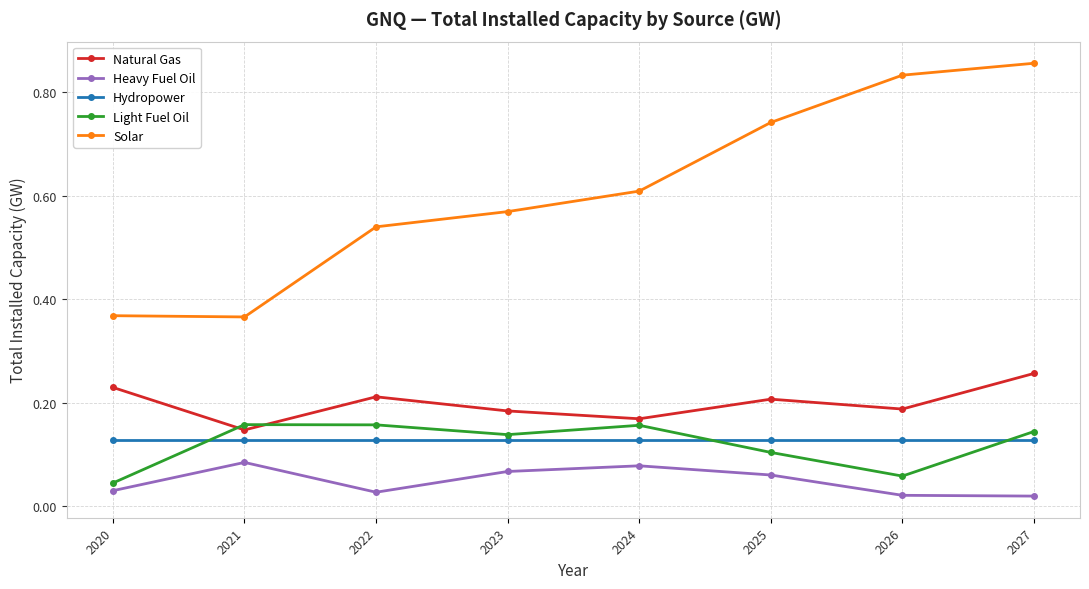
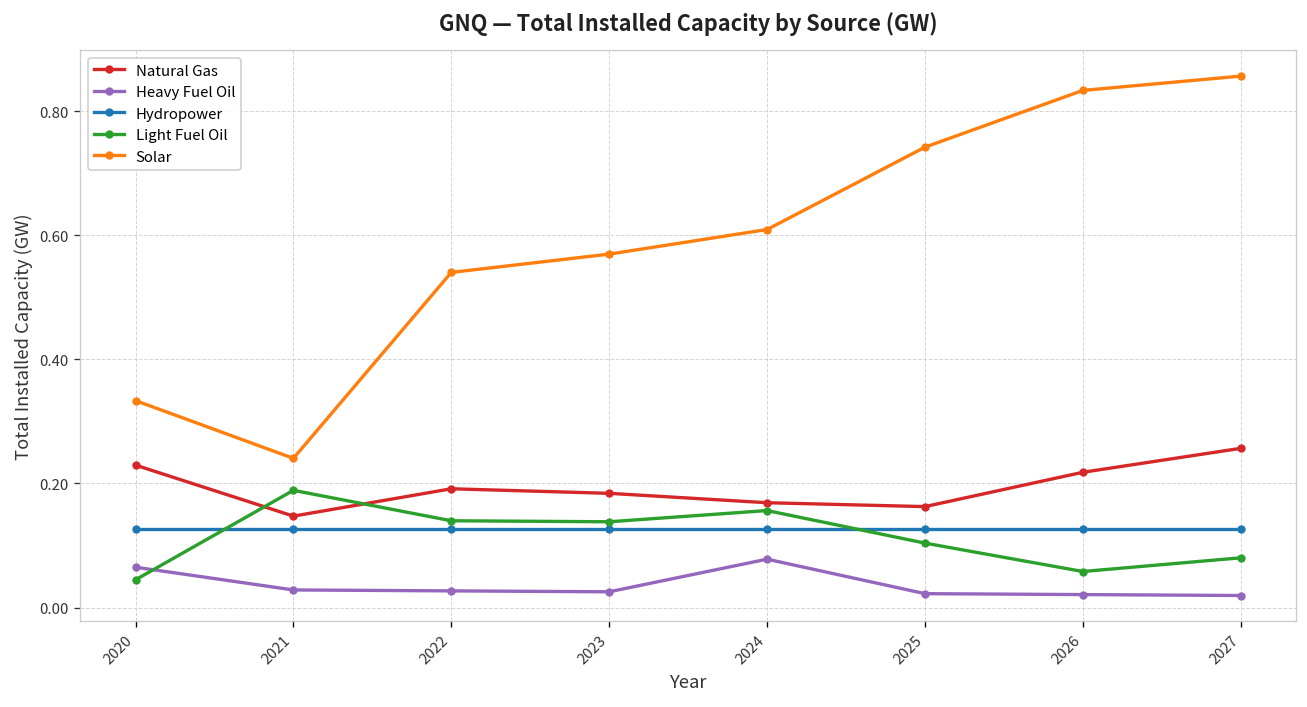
  {
    "Natural Gas": {
      "2020": 0.23,
      "2021": 0.15,
-     "2022": 0.21,
+     "2022": 0.19,
      "2023": 0.18,
      "2024": 0.17,
-     "2025": 0.21,
-     "2026": 0.19,
+     "2025": 0.16,
+     "2026": 0.22,
      "2027": 0.26
    },
    "Heavy Fuel Oil": {
-     "2020": 0.03,
-     "2021": 0.08,
+     "2020": 0.07,
+     "2021": 0.03,
      "2022": 0.03,
-     "2023": 0.07,
+     "2023": 0.03,
      "2024": 0.08,
-     "2025": 0.06,
+     "2025": 0.02,
      "2026": 0.02,
      "2027": 0.02
    },
    "Hydropower": {
      "2020": 0.13,
      "2021": 0.13,
      "2022": 0.13,
      "2023": 0.13,
      "2024": 0.13,
      "2025": 0.13,
      "2026": 0.13,
      "2027": 0.13
    },
    "Light Fuel Oil": {
      "2020": 0.04,
-     "2021": 0.16,
-     "2022": 0.16,
+     "2021": 0.19,
+     "2022": 0.14,
      "2023": 0.14,
      "2024": 0.16,
      "2025": 0.10,
      "2026": 0.06,
-     "2027": 0.14
+     "2027": 0.08
    },
    "Solar": {
-     "2020": 0.37,
-     "2021": 0.37,
+     "2020": 0.33,
+     "2021": 0.24,
      "2022": 0.54,
      "2023": 0.57,
      "2024": 0.61,
      "2025": 0.74,
      "2026": 0.83,
      "2027": 0.86
    }
  }
